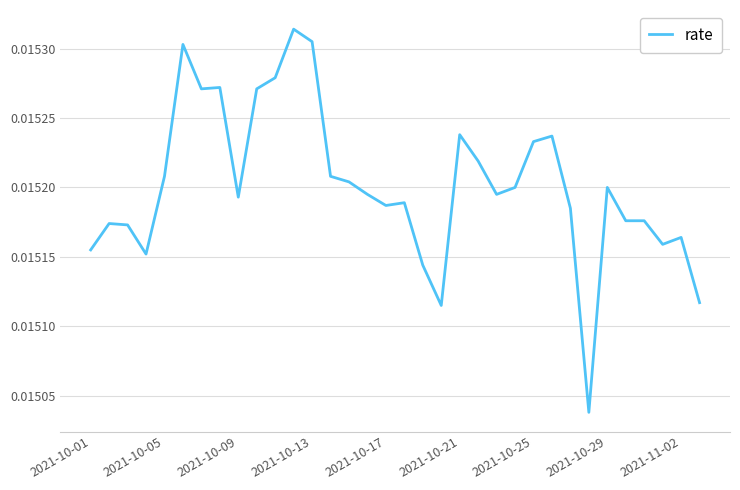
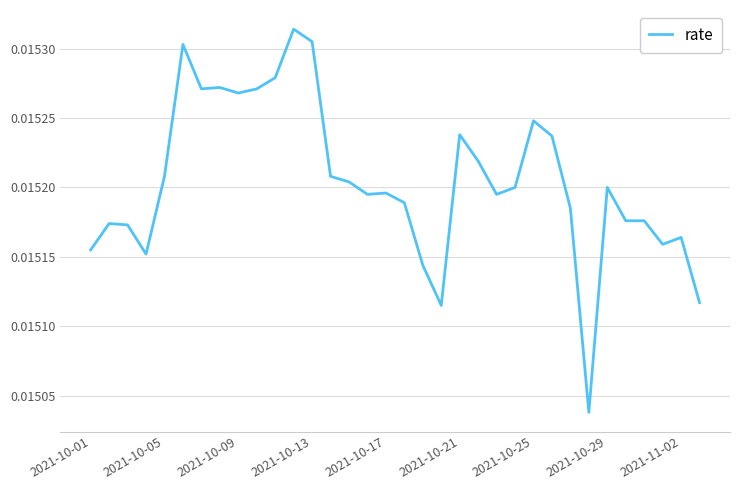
  {
    "2021-10-01": 0.015155,
    "2021-10-05": 0.015208,
-   "2021-10-09": 0.015193,
+   "2021-10-09": 0.015268,
    "2021-10-13": 0.015305,
-   "2021-10-17": 0.015187,
+   "2021-10-17": 0.015196,
    "2021-10-21": 0.015238,
-   "2021-10-25": 0.015233,
+   "2021-10-25": 0.015248,
    "2021-10-29": 0.015200,
    "2021-11-02": 0.015164
  }
